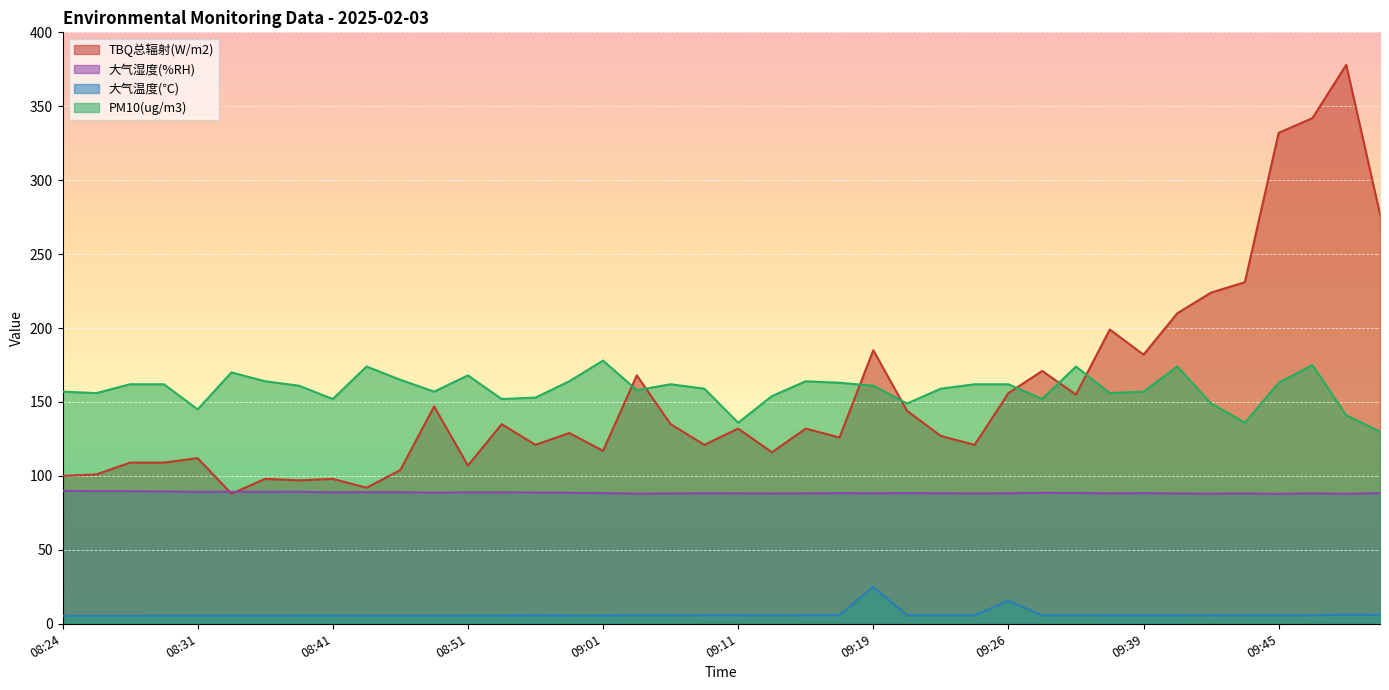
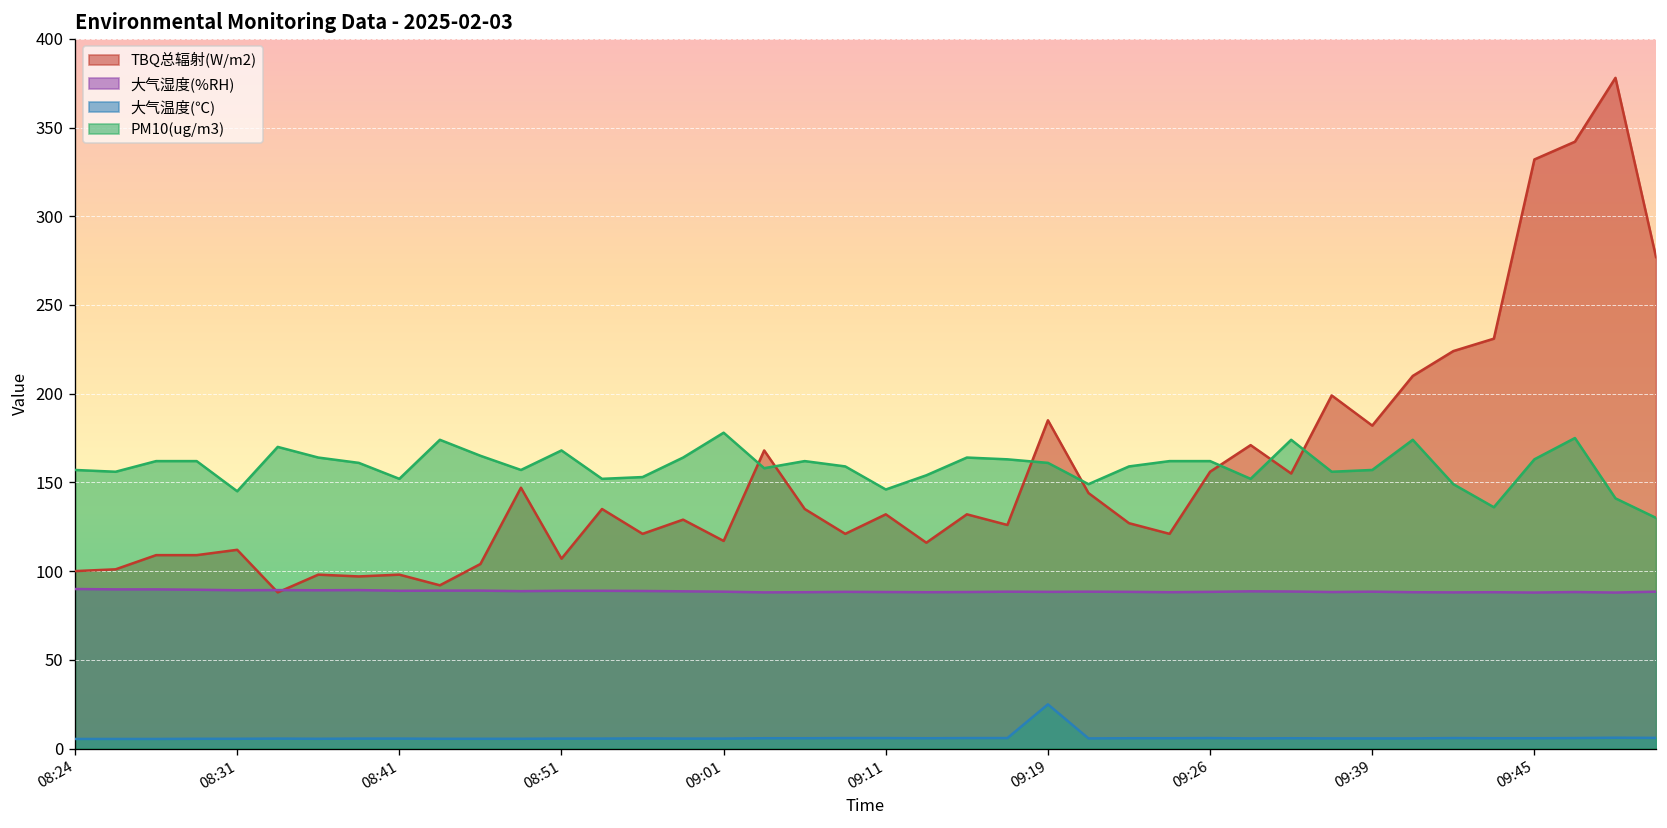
  {
    "TBQ总辐射(W/m2)": {
      "08:24": 100,
      "08:31": 112,
      "08:41": 98,
      "08:51": 107,
      "09:01": 117,
      "09:11": 132,
      "09:19": 185,
      "09:26": 156,
      "09:39": 182,
      "09:45": 332
    },
    "大气湿度(%RH)": {
      "08:24": 90,
      "08:31": 89,
      "08:41": 89,
      "08:51": 89,
      "09:01": 88,
      "09:11": 88,
      "09:19": 88,
      "09:26": 88,
      "09:39": 88,
      "09:45": 88
    },
    "大气温度(℃)": {
      "08:24": 5,
      "08:31": 6,
      "08:41": 6,
      "08:51": 6,
      "09:01": 6,
      "09:11": 6,
      "09:19": 25,
-     "09:26": 16,
+     "09:26": 6,
      "09:39": 6,
      "09:45": 6
    },
    "PM10(ug/m3)": {
      "08:24": 157,
      "08:31": 145,
      "08:41": 152,
      "08:51": 168,
      "09:01": 178,
-     "09:11": 136,
+     "09:11": 146,
      "09:19": 161,
      "09:26": 162,
      "09:39": 157,
      "09:45": 163
    }
  }
